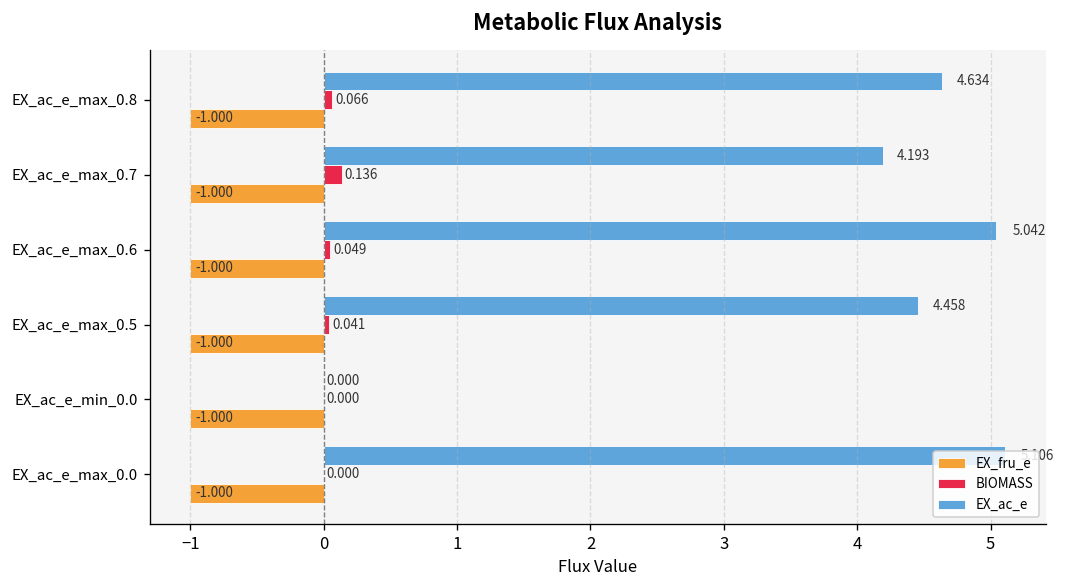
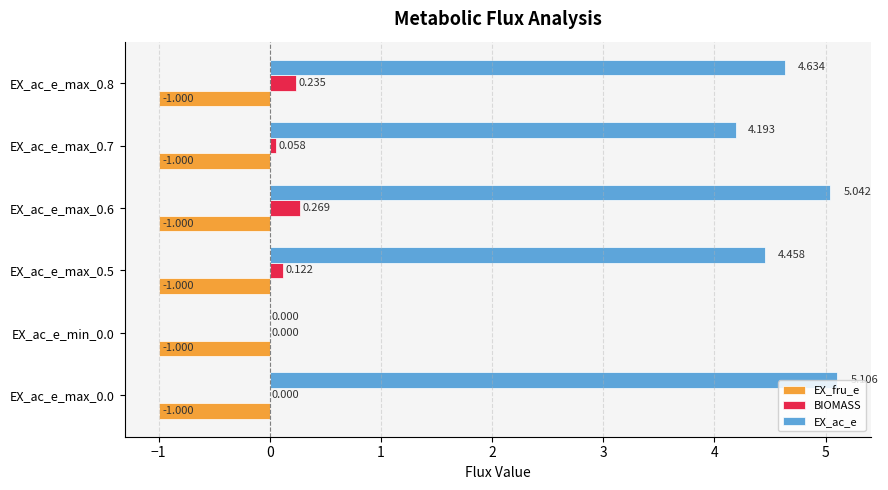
  {
    "EX_fru_e": {
      "EX_ac_e_max_0.8": -1.000,
      "EX_ac_e_max_0.7": -1.000,
      "EX_ac_e_max_0.6": -1.000,
      "EX_ac_e_max_0.5": -1.000,
      "EX_ac_e_min_0.0": -1.000,
      "EX_ac_e_max_0.0": -1.000
    },
    "BIOMASS": {
-     "EX_ac_e_max_0.8": 0.066,
-     "EX_ac_e_max_0.7": 0.136,
-     "EX_ac_e_max_0.6": 0.049,
-     "EX_ac_e_max_0.5": 0.041,
+     "EX_ac_e_max_0.8": 0.235,
+     "EX_ac_e_max_0.7": 0.058,
+     "EX_ac_e_max_0.6": 0.269,
+     "EX_ac_e_max_0.5": 0.122,
      "EX_ac_e_min_0.0": 0.000,
      "EX_ac_e_max_0.0": 0.000
    },
    "EX_ac_e": {
      "EX_ac_e_max_0.8": 4.634,
      "EX_ac_e_max_0.7": 4.193,
      "EX_ac_e_max_0.6": 5.042,
      "EX_ac_e_max_0.5": 4.458,
      "EX_ac_e_min_0.0": 0.000
    }
  }
